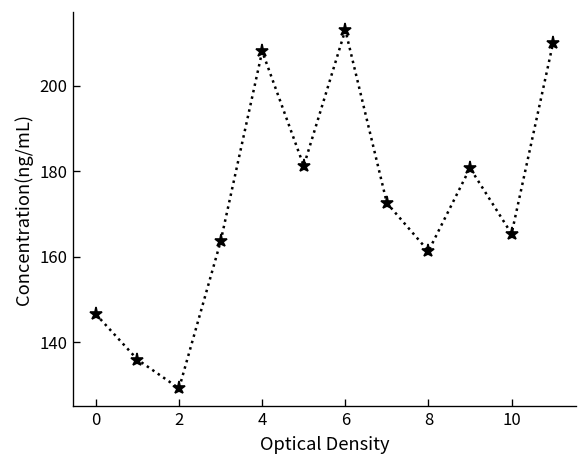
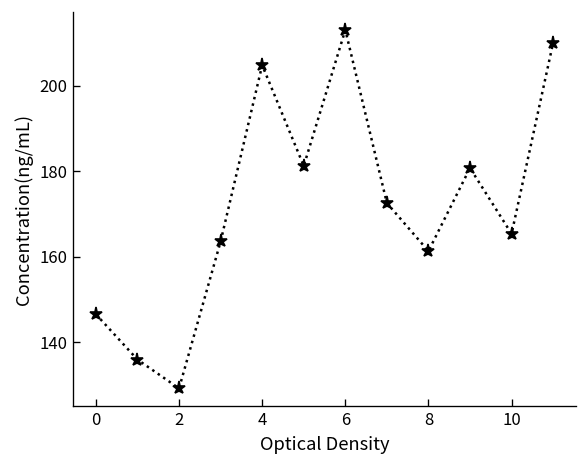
  {
    "0": 147,
    "2": 129,
-   "4": 208,
+   "4": 205,
    "6": 213,
    "8": 161,
    "10": 165
  }
